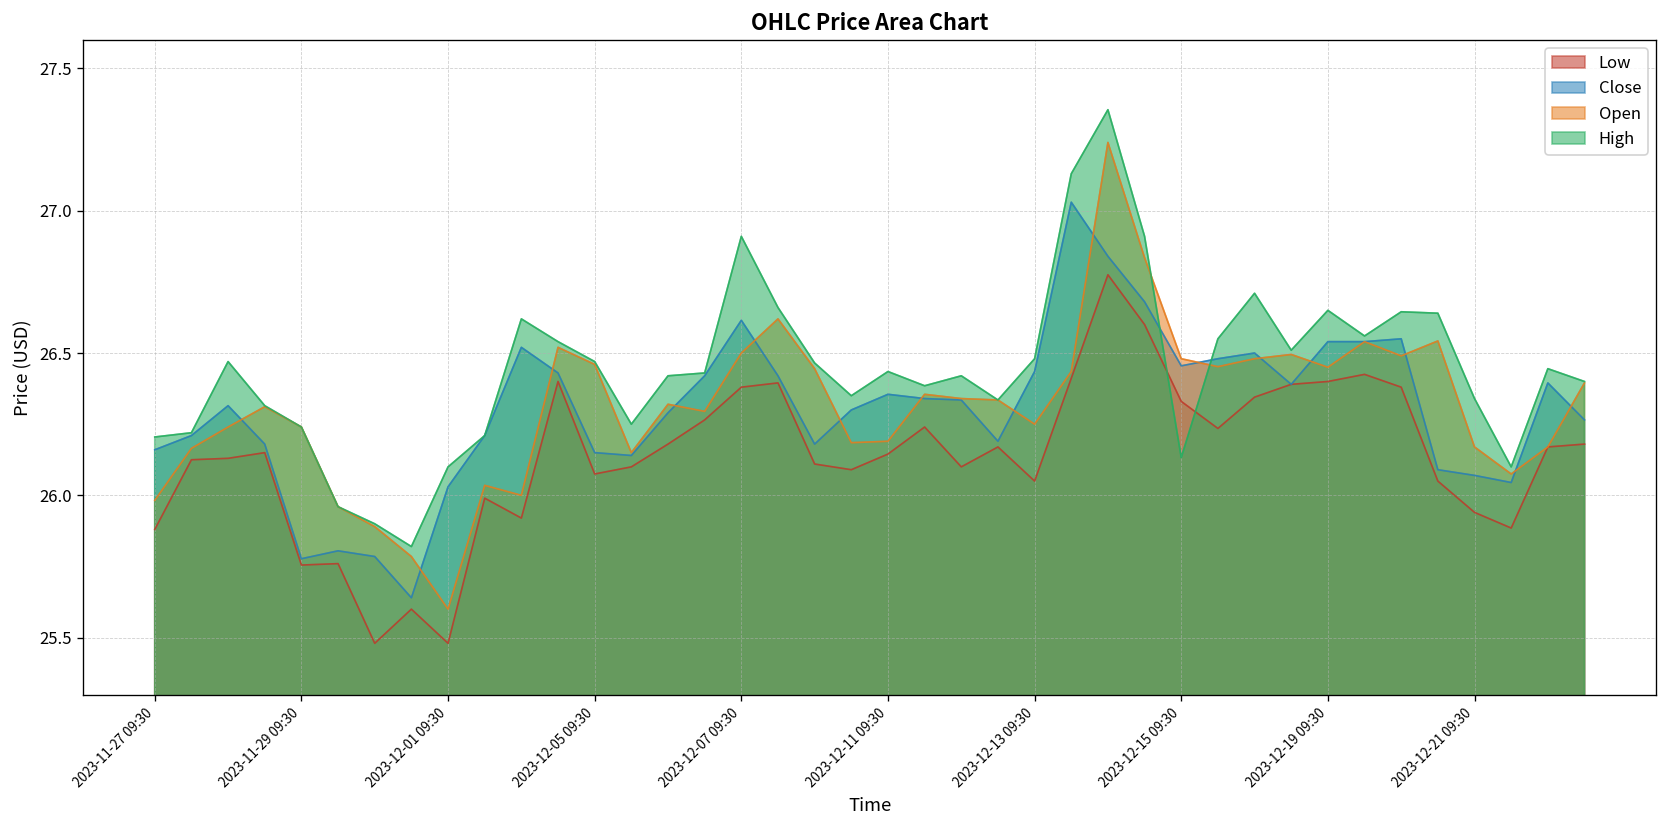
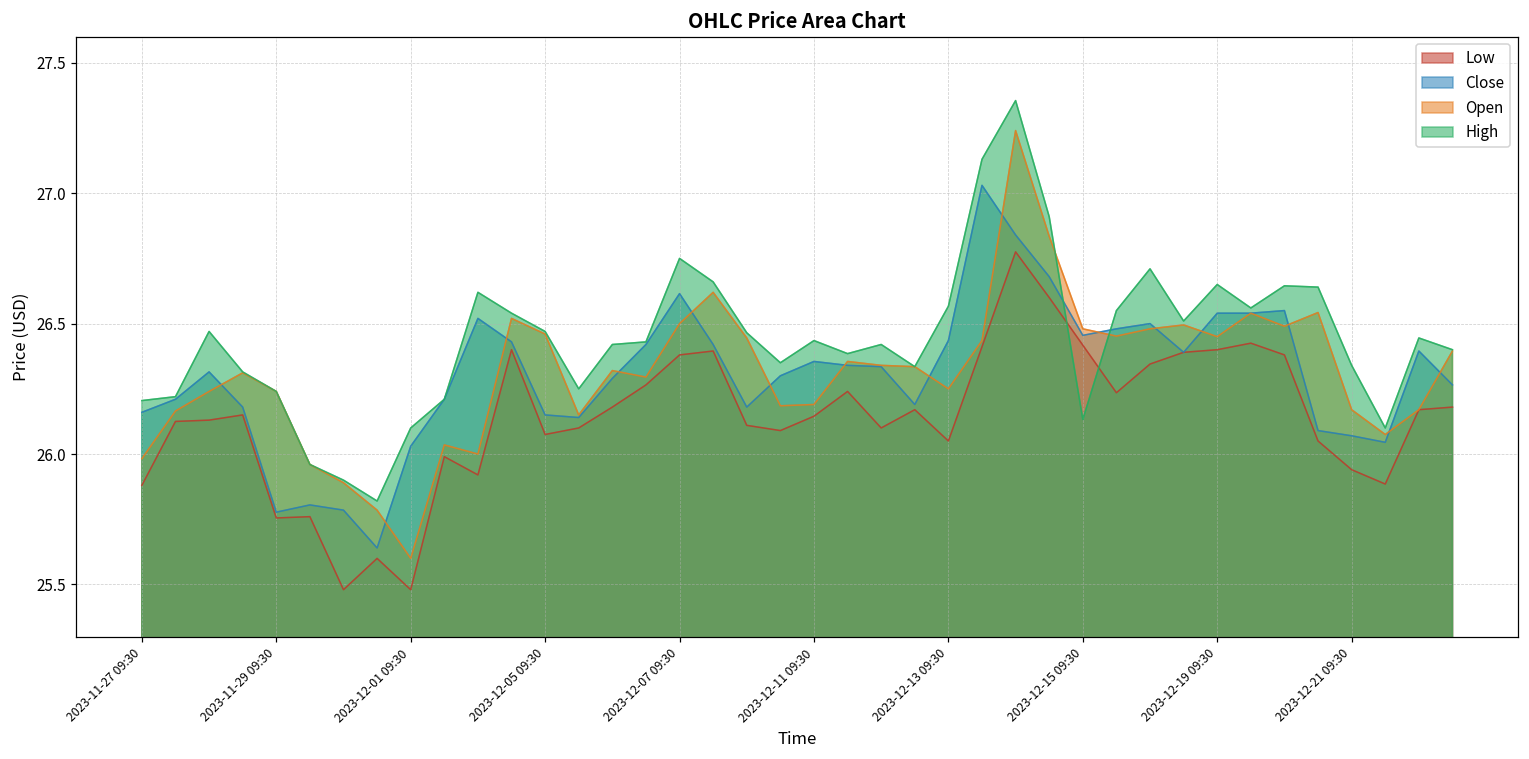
  {
    "Low": {
      "2023-11-27 09:30": 25.88,
      "2023-11-29 09:30": 25.75,
      "2023-12-01 09:30": 25.48,
      "2023-12-05 09:30": 26.08,
      "2023-12-07 09:30": 26.38,
      "2023-12-11 09:30": 26.15,
      "2023-12-13 09:30": 26.05,
-     "2023-12-15 09:30": 26.33,
+     "2023-12-15 09:30": 26.42,
      "2023-12-19 09:30": 26.40,
      "2023-12-21 09:30": 25.94
    },
    "Close": {
      "2023-11-27 09:30": 26.16,
      "2023-11-29 09:30": 25.78,
      "2023-12-01 09:30": 26.03,
      "2023-12-05 09:30": 26.15,
      "2023-12-07 09:30": 26.61,
      "2023-12-11 09:30": 26.35,
      "2023-12-13 09:30": 26.43,
      "2023-12-15 09:30": 26.45,
      "2023-12-19 09:30": 26.54,
      "2023-12-21 09:30": 26.07
    },
    "Open": {
      "2023-11-27 09:30": 25.98,
      "2023-12-01 09:30": 25.60,
      "2023-12-07 09:30": 26.50,
      "2023-12-11 09:30": 26.19,
      "2023-12-13 09:30": 26.25,
      "2023-12-15 09:30": 26.48,
      "2023-12-19 09:30": 26.45,
      "2023-12-21 09:30": 26.17
    },
    "High": {
      "2023-11-27 09:30": 26.20,
      "2023-12-01 09:30": 26.10,
-     "2023-12-07 09:30": 26.91,
+     "2023-12-07 09:30": 26.75,
      "2023-12-11 09:30": 26.43,
-     "2023-12-13 09:30": 26.48,
+     "2023-12-13 09:30": 26.57,
      "2023-12-15 09:30": 26.13,
      "2023-12-19 09:30": 26.65,
      "2023-12-21 09:30": 26.34
    }
  }
